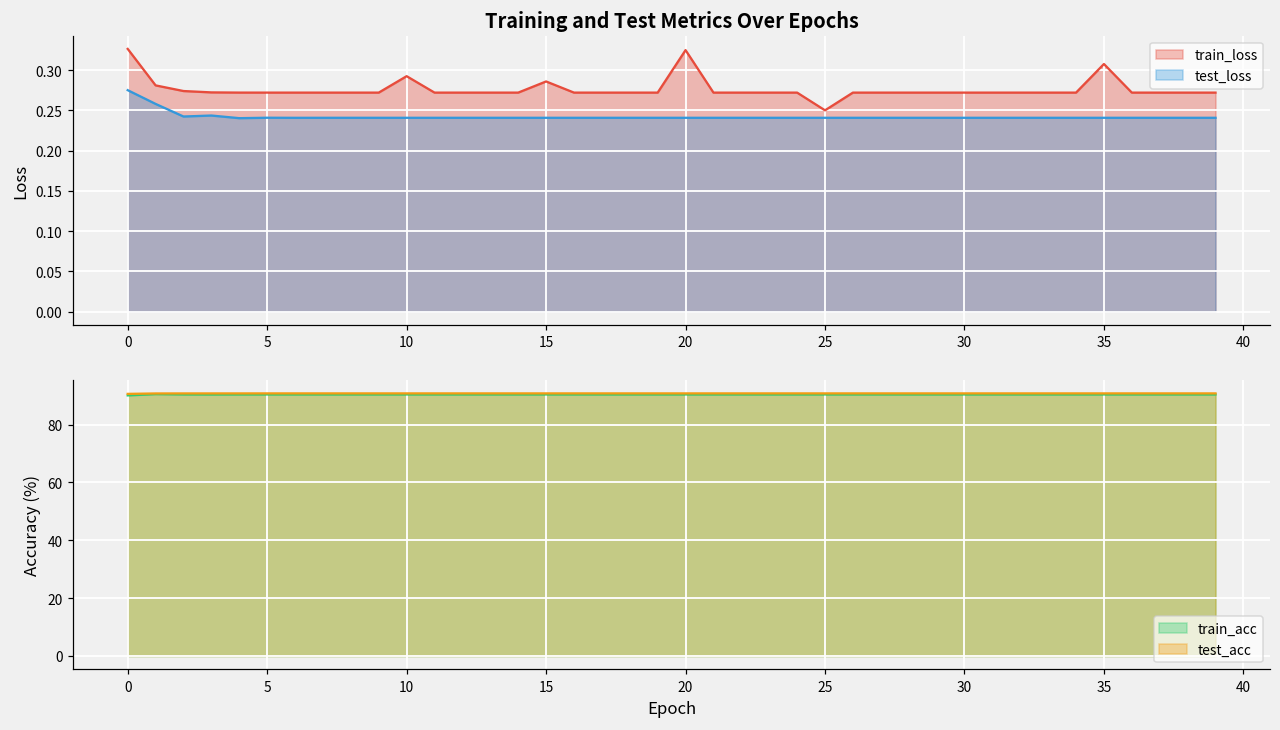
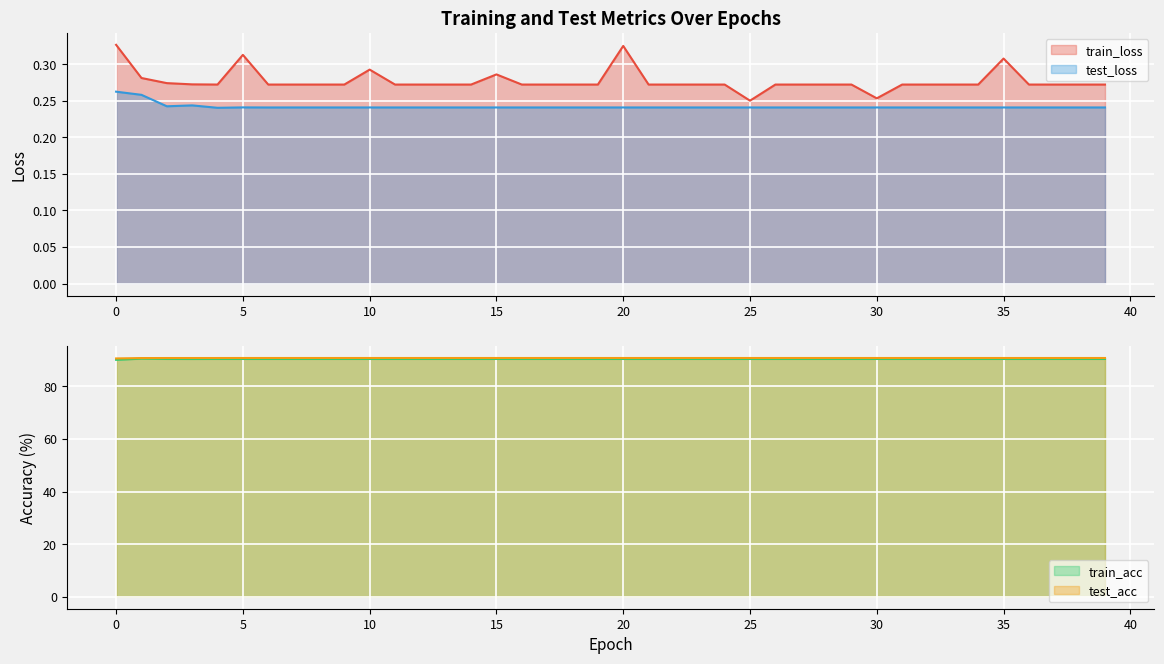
  {
    "Training and Test Metrics Over Epochs": {
      "train_loss": {
        "0": 0.33,
-       "5": 0.27,
+       "5": 0.31,
        "10": 0.29,
        "15": 0.29,
        "20": 0.32,
        "25": 0.25,
-       "30": 0.27,
+       "30": 0.25,
        "35": 0.31
      },
      "test_loss": {
-       "0": 0.28,
+       "0": 0.26,
        "5": 0.24,
        "10": 0.24,
        "15": 0.24,
        "20": 0.24,
        "25": 0.24,
        "30": 0.24,
        "35": 0.24
      }
    }
  }
